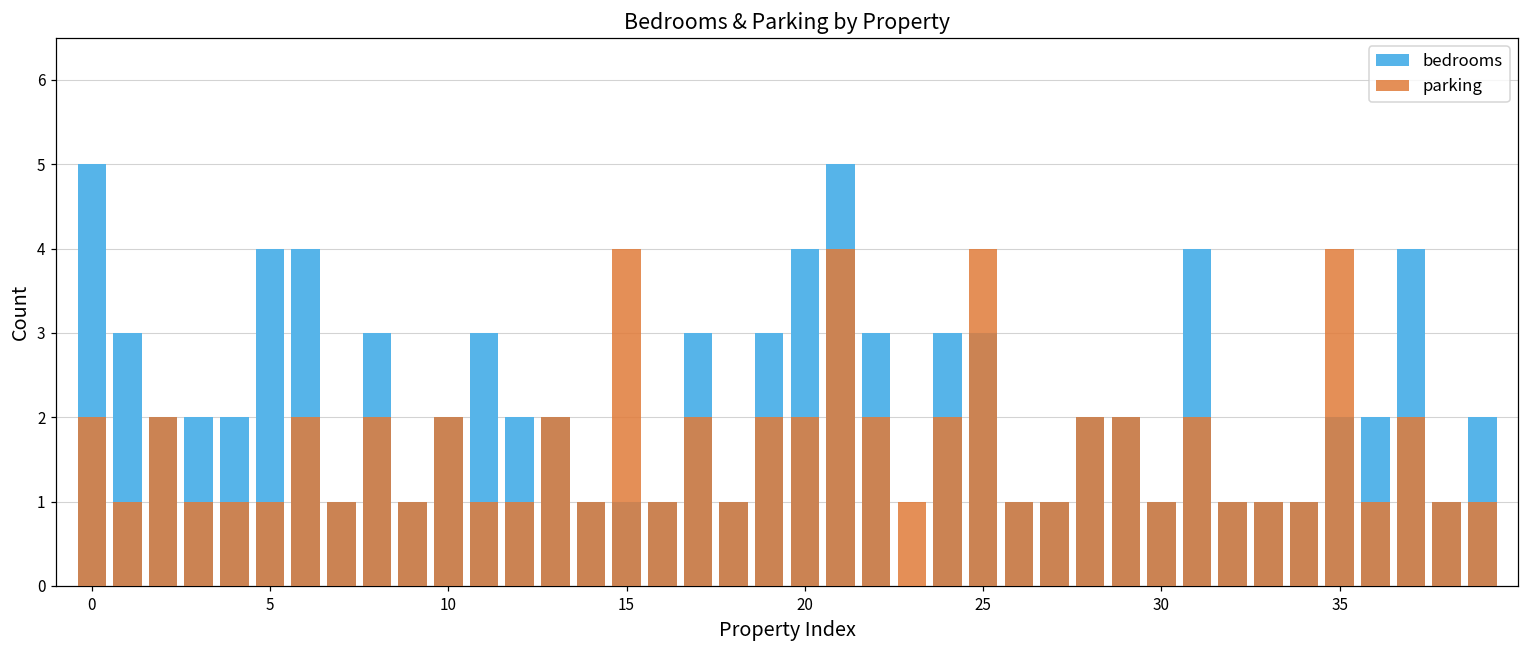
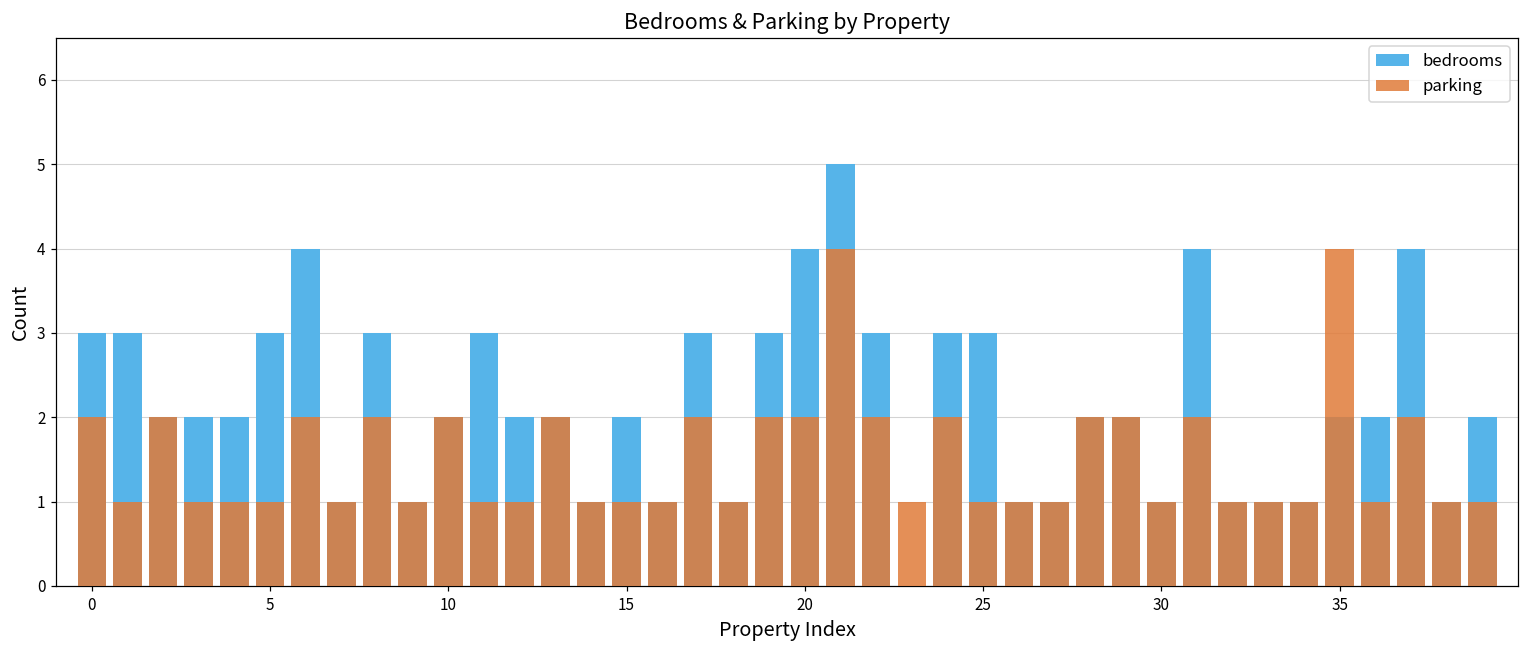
  {
    "bedrooms": {
-     "0": 5,
-     "5": 4,
+     "0": 3,
+     "5": 3,
      "10": 2,
-     "15": 1,
+     "15": 2,
      "20": 4,
      "30": 1
    },
    "parking": {
      "10": 2,
-     "15": 4,
-     "25": 4,
+     "15": 1,
+     "25": 1,
      "30": 1,
      "35": 4
    }
  }
